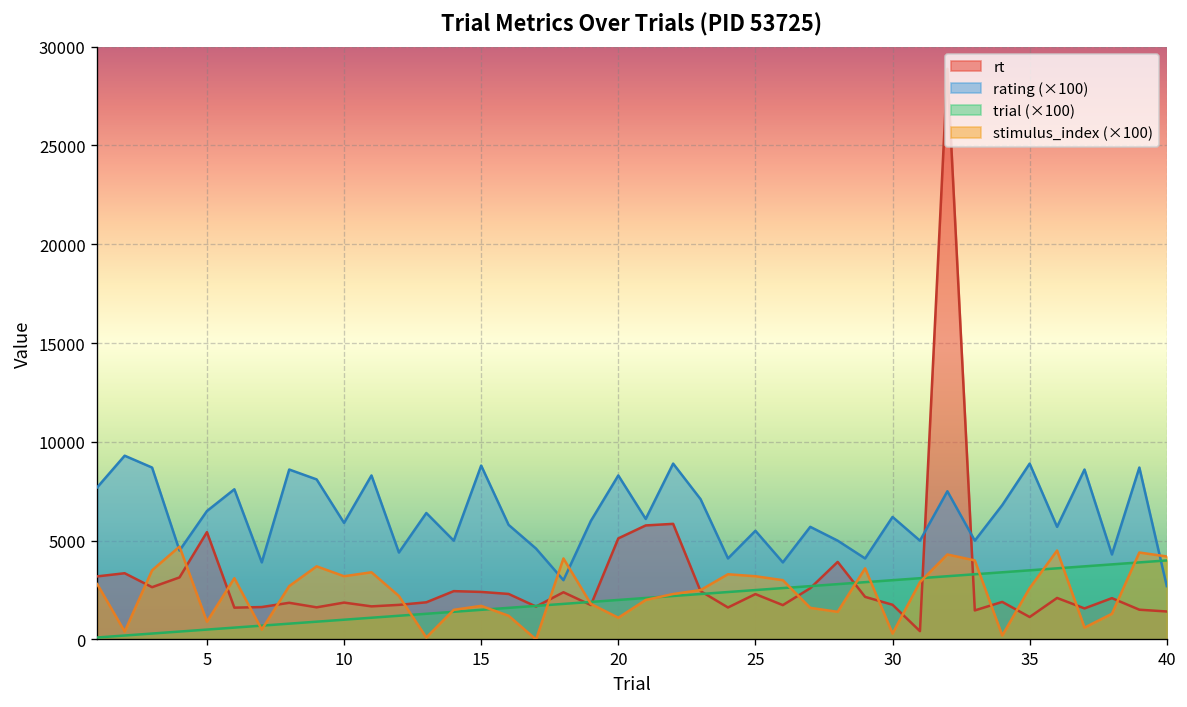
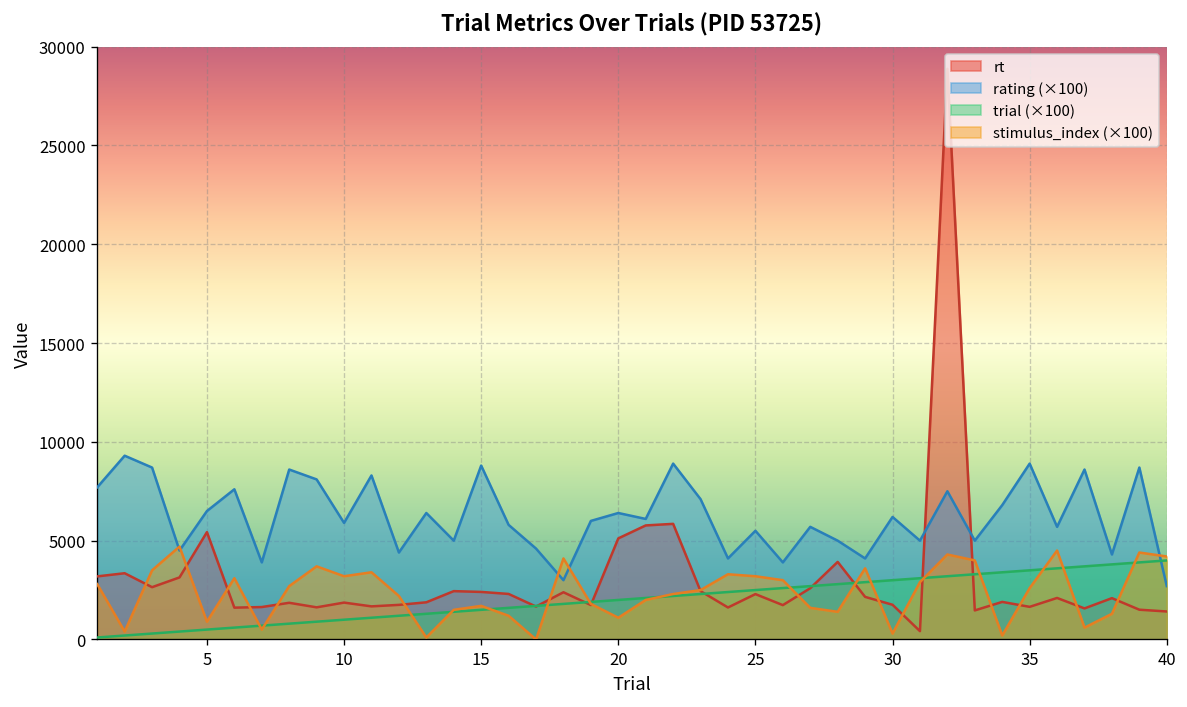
  {
    "rt": {
      "5": 5400,
      "10": 1900,
      "15": 2400,
      "20": 5100,
      "25": 2300,
      "30": 1800,
-     "35": 1100,
+     "35": 1700,
      "40": 1400
    },
    "rating (×100)": {
      "5": 6500,
      "10": 5900,
      "15": 8800,
-     "20": 8300,
+     "20": 6400,
      "25": 5500,
      "30": 6200,
      "35": 8900,
      "40": 2700
    },
    "trial (×100)": {
      "5": 500,
      "10": 1000,
      "15": 1500,
      "20": 2000,
      "25": 2500,
      "30": 3000,
      "35": 3500,
      "40": 4000
    },
    "stimulus_index (×100)": {
      "5": 900,
      "10": 3200,
      "15": 1700,
      "20": 1100,
      "25": 3200,
      "30": 300,
      "35": 2600,
      "40": 4200
    }
  }
